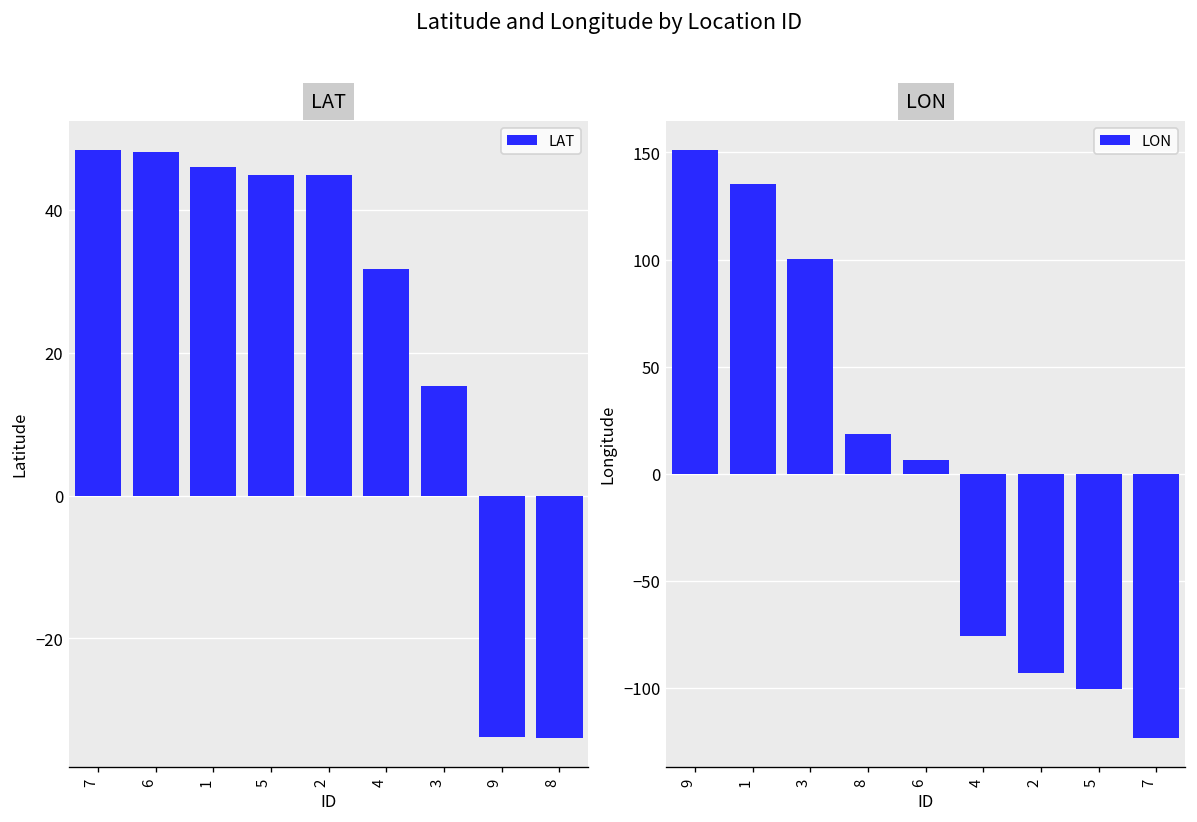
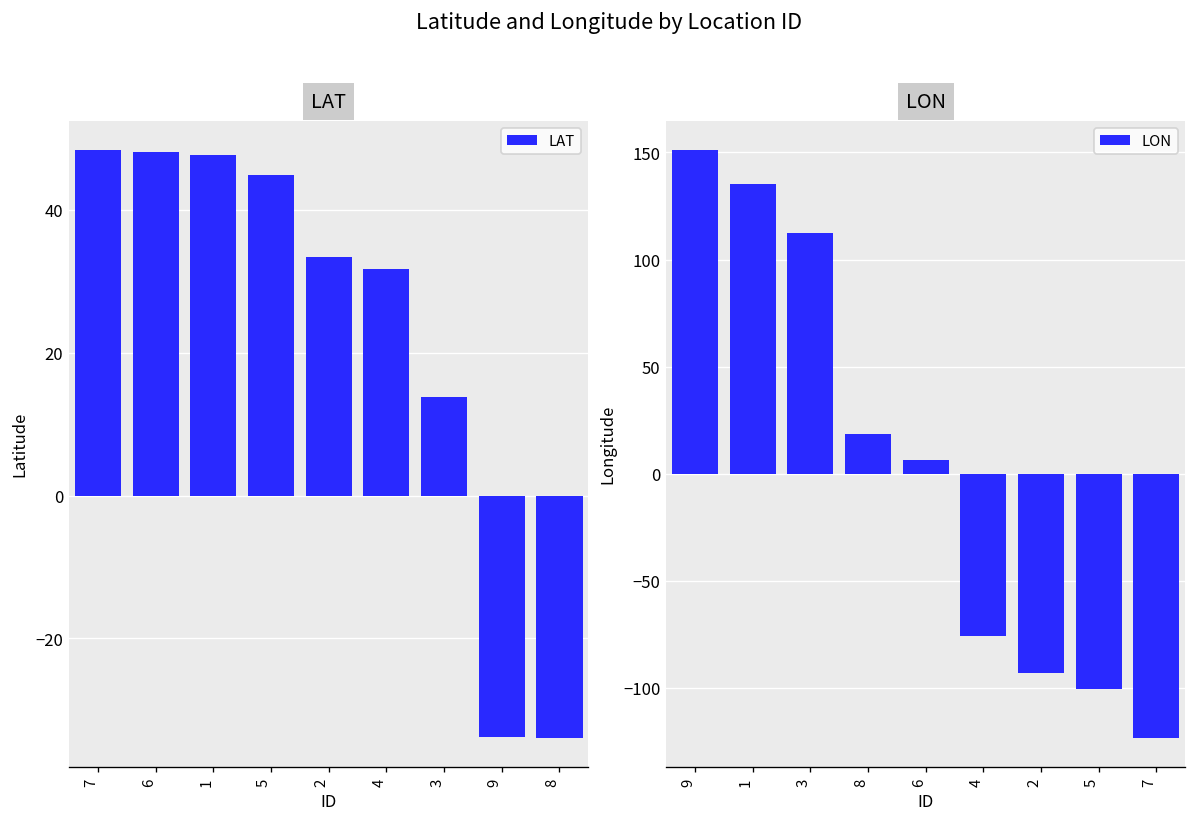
  {
    "LAT": {
      "7": 48,
      "6": 48,
-     "1": 46,
+     "1": 48,
      "5": 45,
-     "2": 45,
+     "2": 33,
      "4": 32,
-     "3": 15,
+     "3": 14,
      "9": -34,
      "8": -34
    },
    "LON": {
      "9": 151,
      "1": 135,
-     "3": 100,
+     "3": 112,
      "8": 18,
      "6": 7,
      "4": -76,
      "2": -93,
      "5": -101,
      "7": -123
    }
  }
